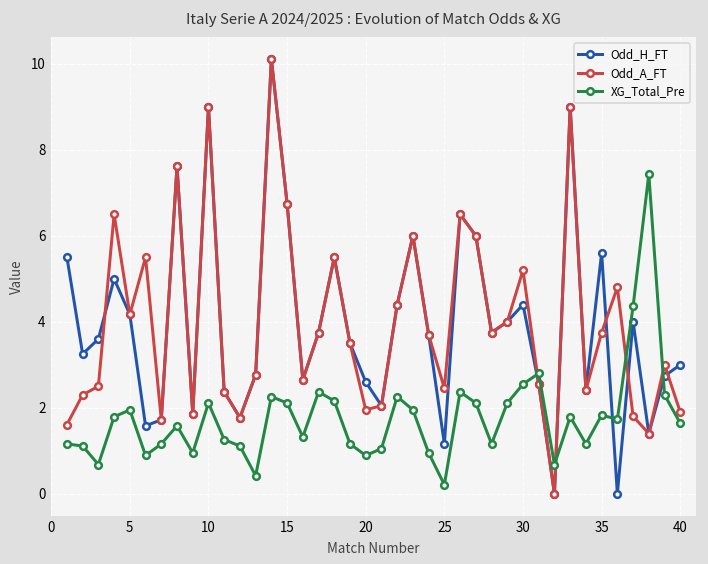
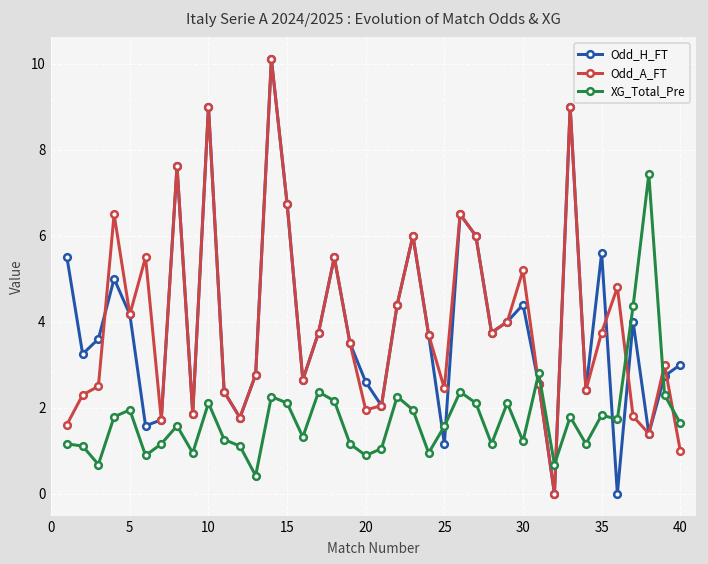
  {
    "Odd_H_FT": {
      "20": 2.6,
      "25": 1.2,
      "30": 4.4,
      "35": 5.6,
      "40": 3.0
    },
    "Odd_A_FT": {
      "20": 2.0,
      "25": 2.5,
      "30": 5.2,
      "35": 3.8,
-     "40": 1.9
+     "40": 1.0
    },
    "XG_Total_Pre": {
      "5": 2.0,
      "10": 2.1,
      "15": 2.1,
      "20": 0.9,
-     "25": 0.2,
-     "30": 2.6,
+     "25": 1.6,
+     "30": 1.2,
      "35": 1.8,
      "40": 1.6
    }
  }
